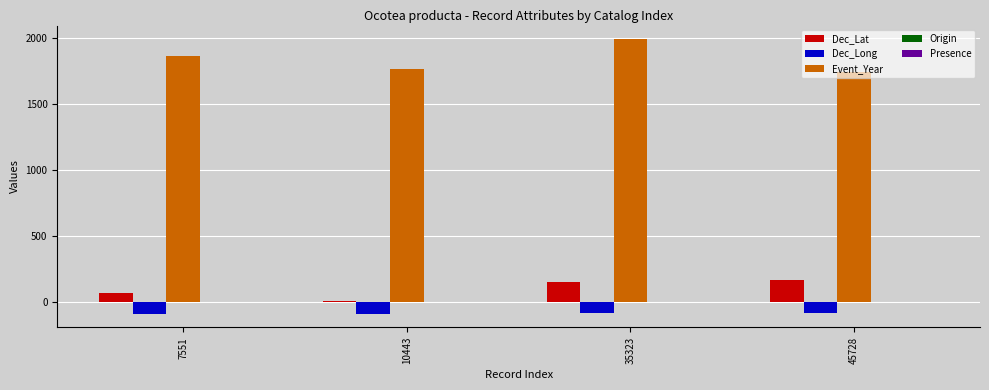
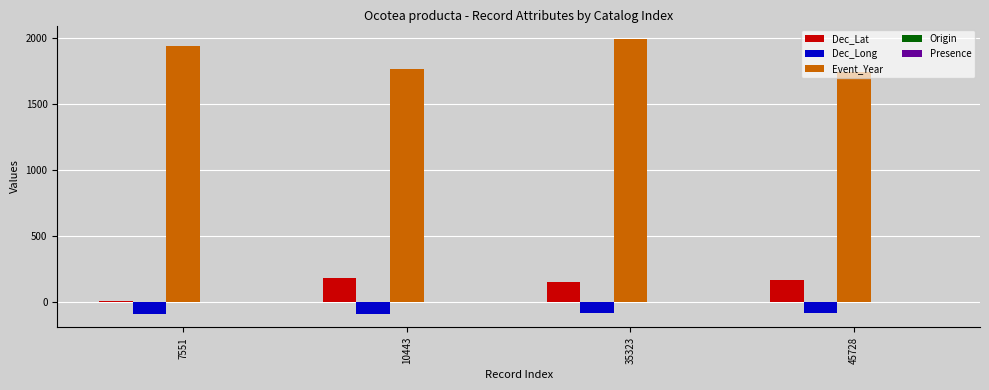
  {
    "Dec_Lat": {
-     "7551": 70,
-     "10443": 10,
+     "7551": 10,
+     "10443": 190,
      "35323": 160,
      "45728": 170
    },
    "Dec_Long": {
      "7551": -80,
      "10443": -80,
      "35323": -80,
      "45728": -80
    },
    "Event_Year": {
-     "7551": 1870,
+     "7551": 1940,
      "10443": 1770,
      "35323": 1990
    }
  }
